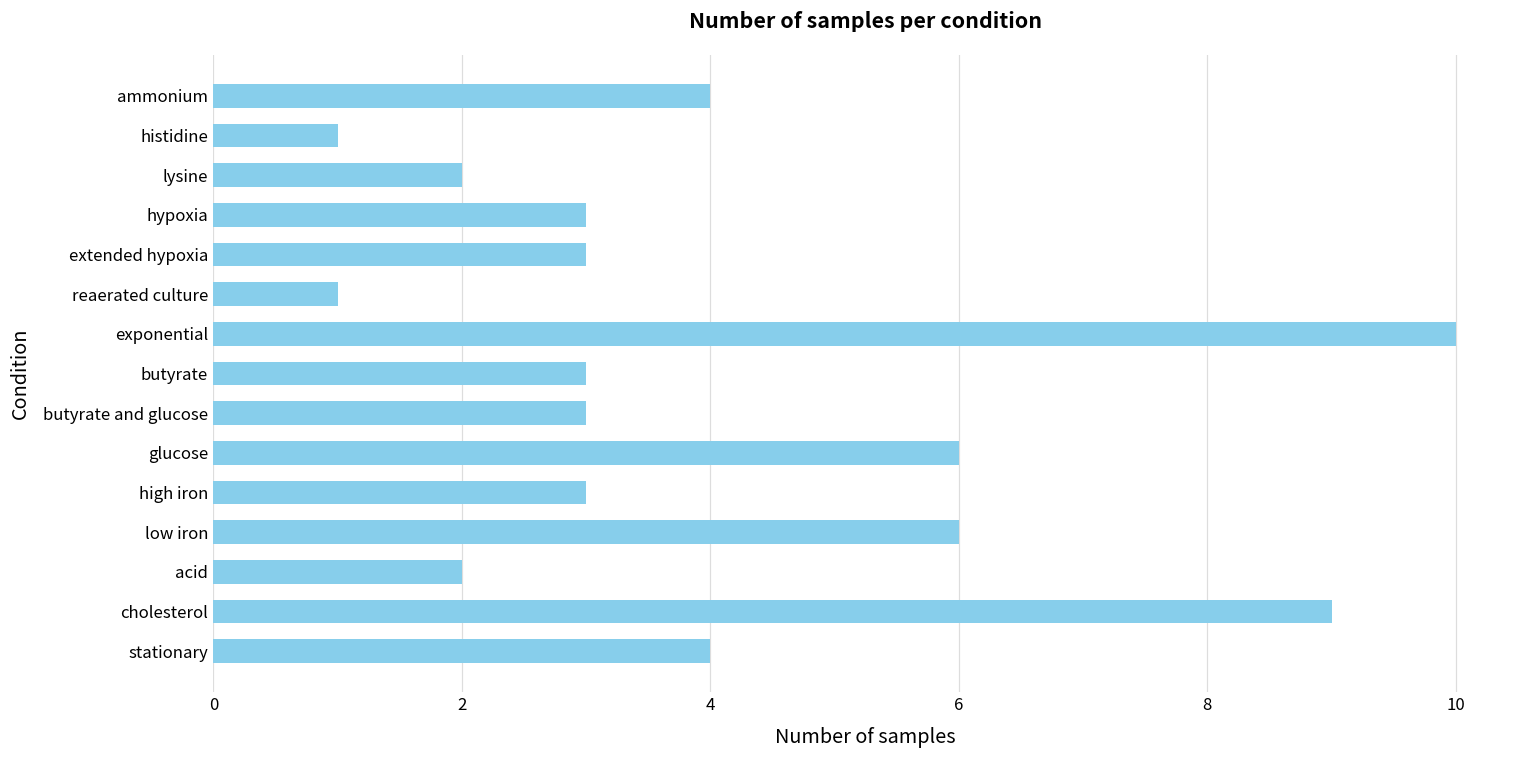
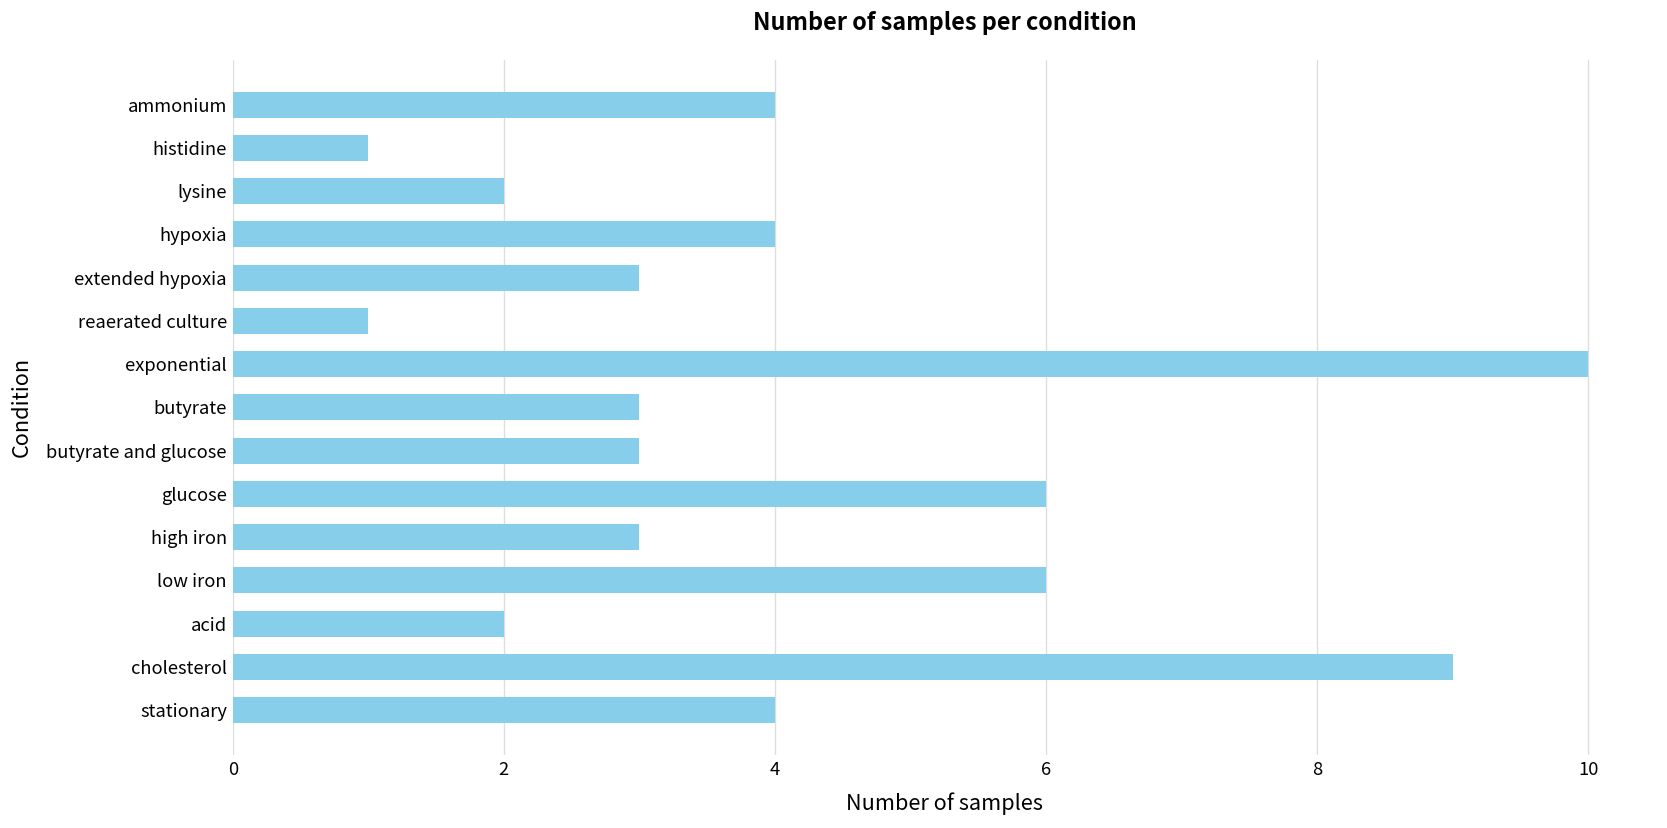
  {
    "ammonium": 4,
    "histidine": 1,
    "lysine": 2,
-   "hypoxia": 3,
+   "hypoxia": 4,
    "extended hypoxia": 3,
    "reaerated culture": 1,
    "exponential": 10,
    "butyrate": 3,
    "butyrate and glucose": 3,
    "glucose": 6,
    "high iron": 3,
    "low iron": 6,
    "acid": 2,
    "cholesterol": 9,
    "stationary": 4
  }
